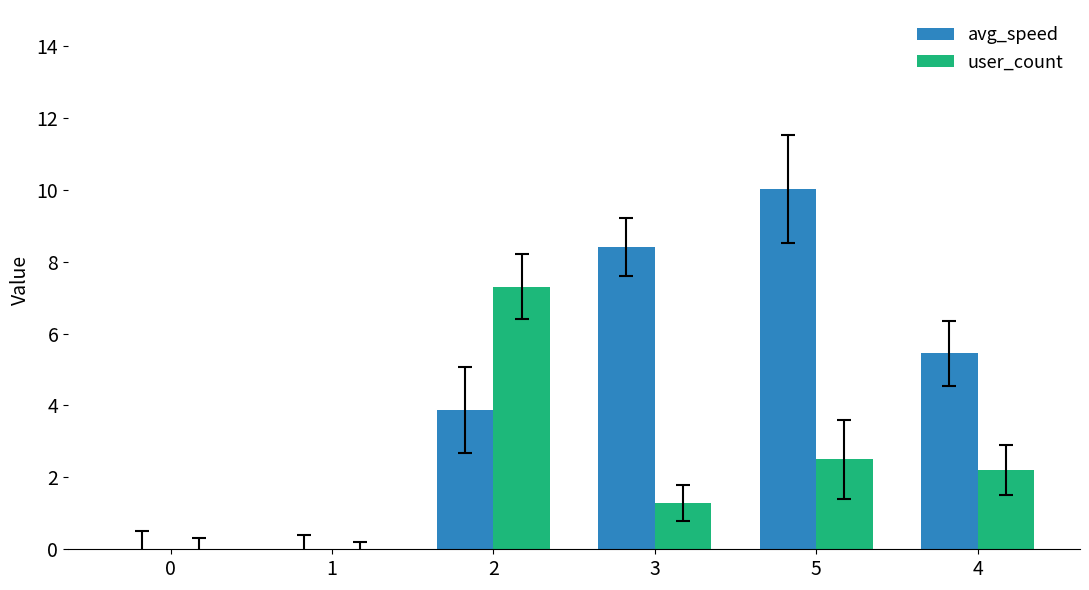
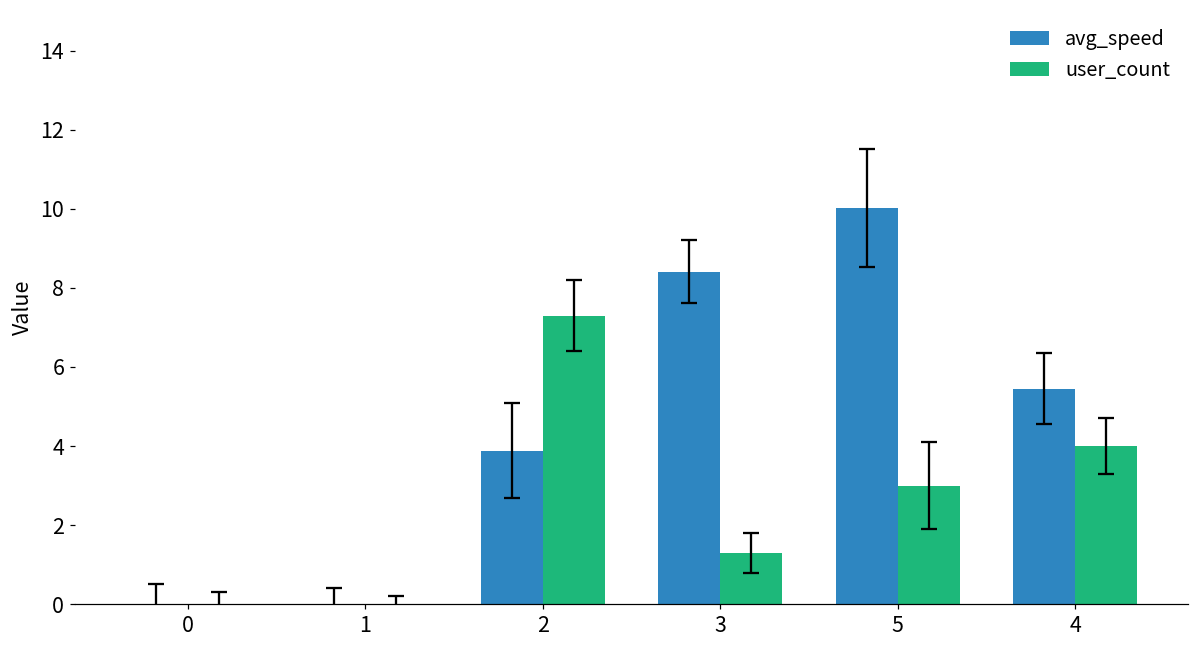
  {
    "user_count": {
      "0": 0.0,
      "1": 0.0,
      "2": 7.3,
      "3": 1.3,
-     "5": 2.5,
-     "4": 2.2
+     "5": 3.0,
+     "4": 4.0
    }
  }
